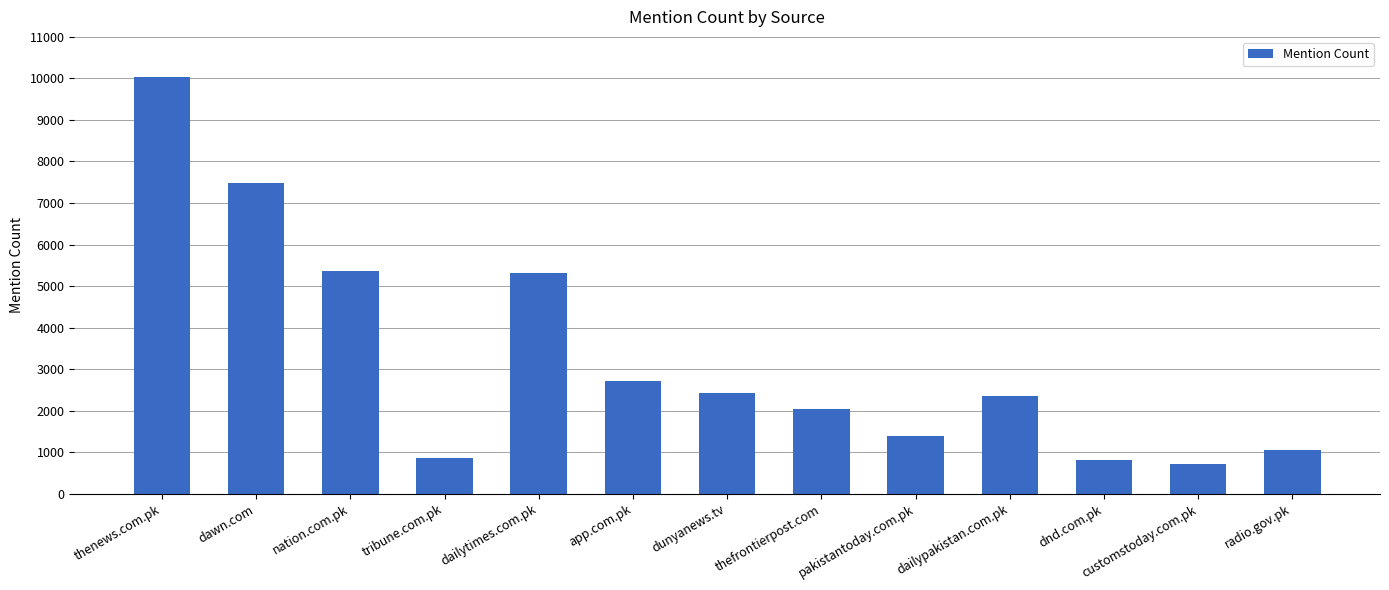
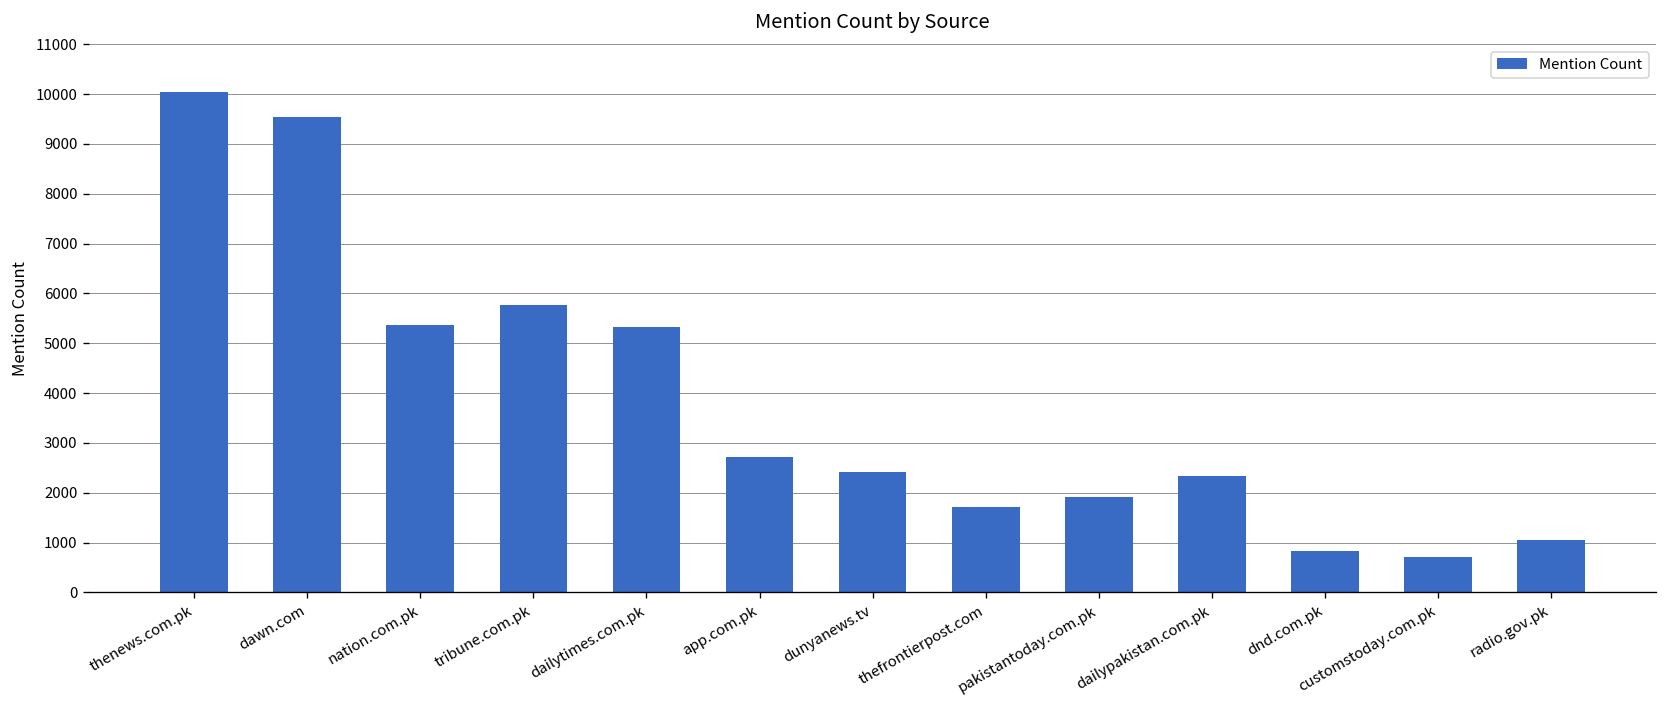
  {
    "thenews.com.pk": 10000,
-   "dawn.com": 7500,
+   "dawn.com": 9500,
    "nation.com.pk": 5400,
-   "tribune.com.pk": 900,
+   "tribune.com.pk": 5800,
    "dailytimes.com.pk": 5300,
    "app.com.pk": 2700,
    "dunyanews.tv": 2400,
-   "thefrontierpost.com": 2000,
-   "pakistantoday.com.pk": 1400,
+   "thefrontierpost.com": 1700,
+   "pakistantoday.com.pk": 1900,
    "dailypakistan.com.pk": 2300,
    "dnd.com.pk": 800,
    "customstoday.com.pk": 700,
    "radio.gov.pk": 1000
  }
